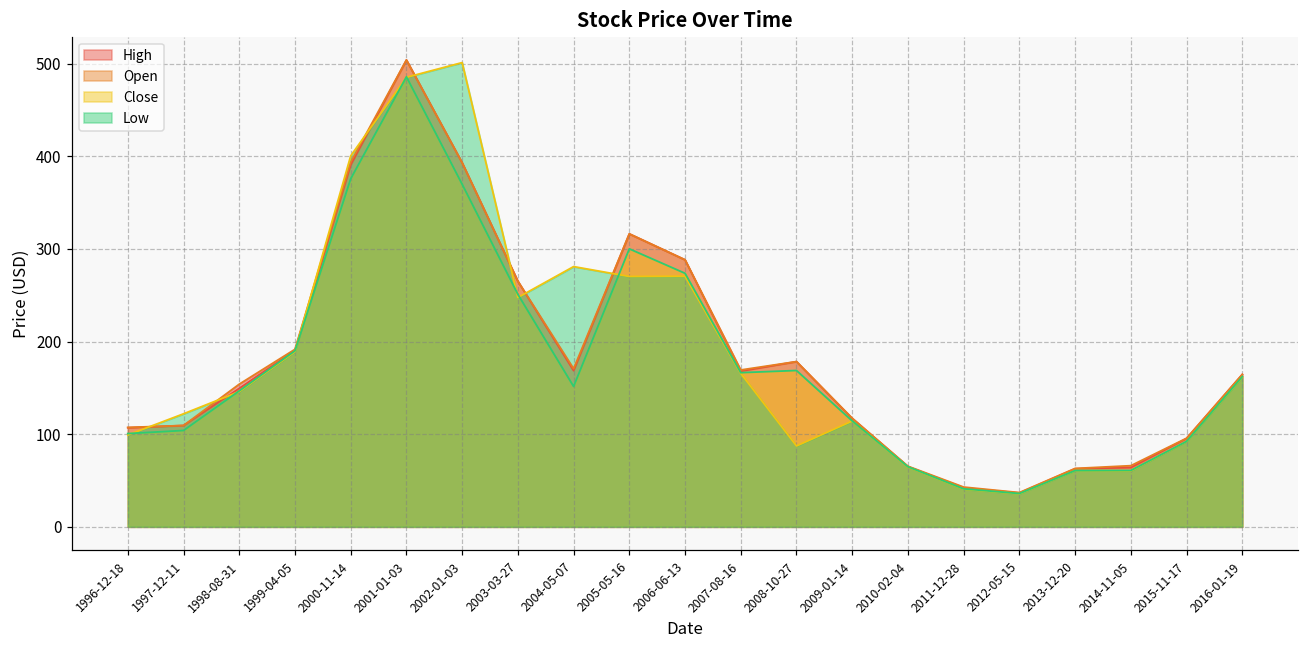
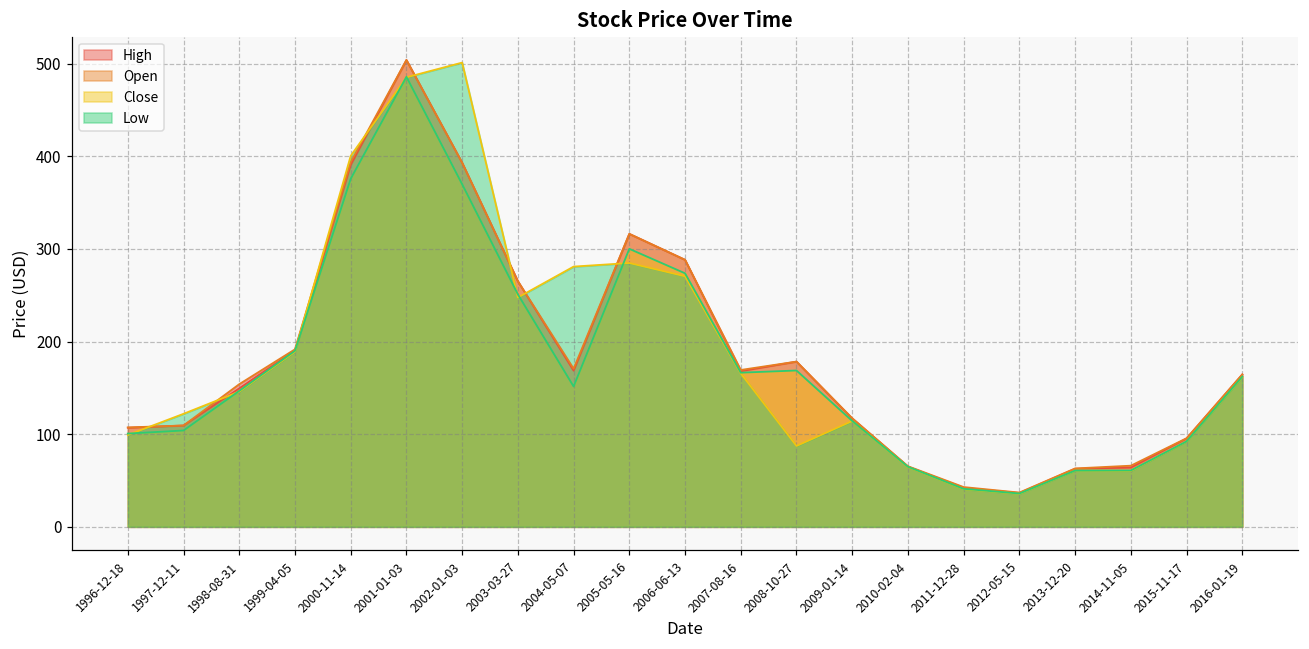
  {
    "Low": {
      "1997-12-11": 120,
      "2000-11-14": 400,
      "2002-01-03": 500,
      "2003-03-27": 250,
      "2004-05-07": 280,
-     "2005-05-16": 270,
+     "2005-05-16": 280,
      "2006-06-13": 270,
      "2008-10-27": 90
    }
  }
